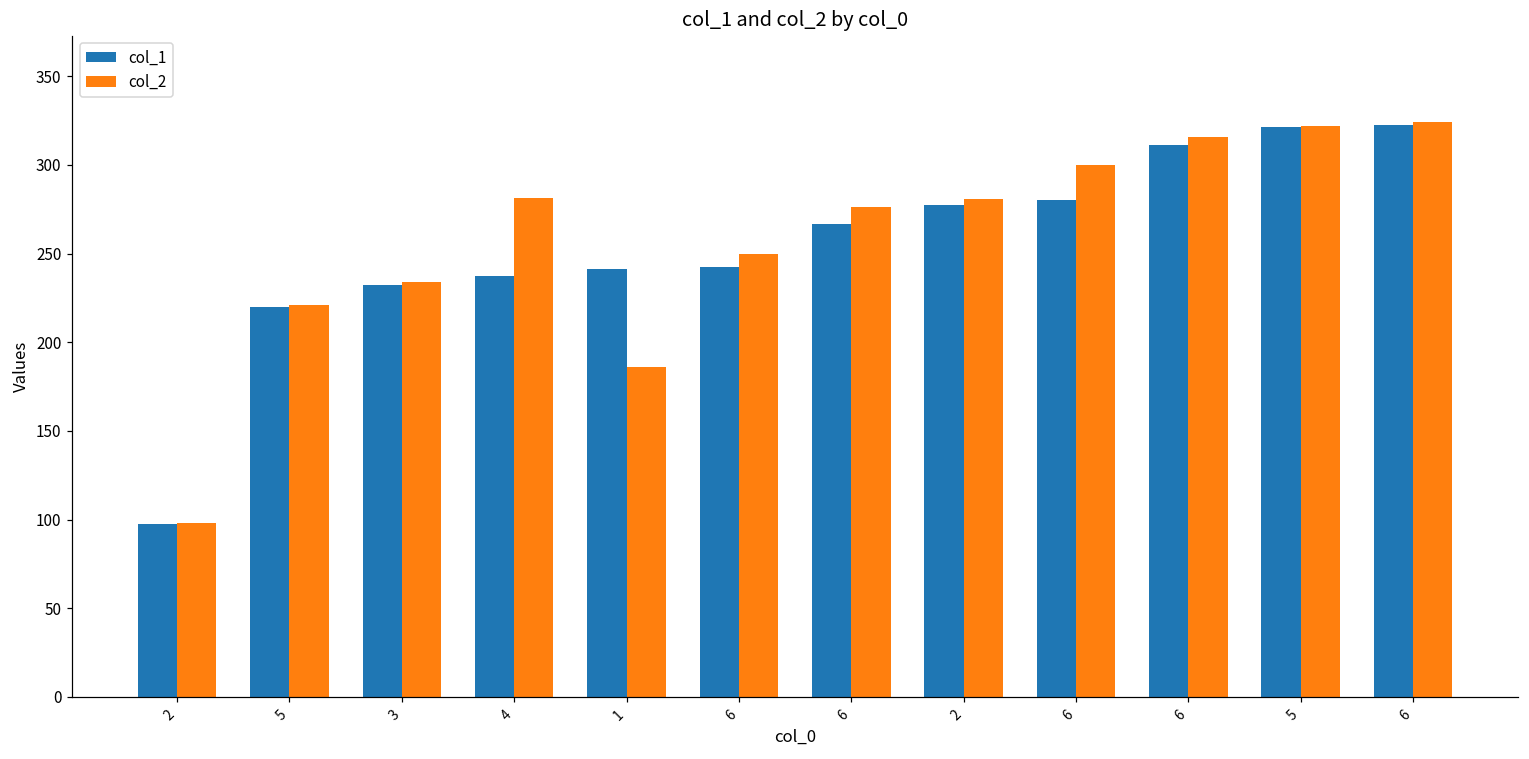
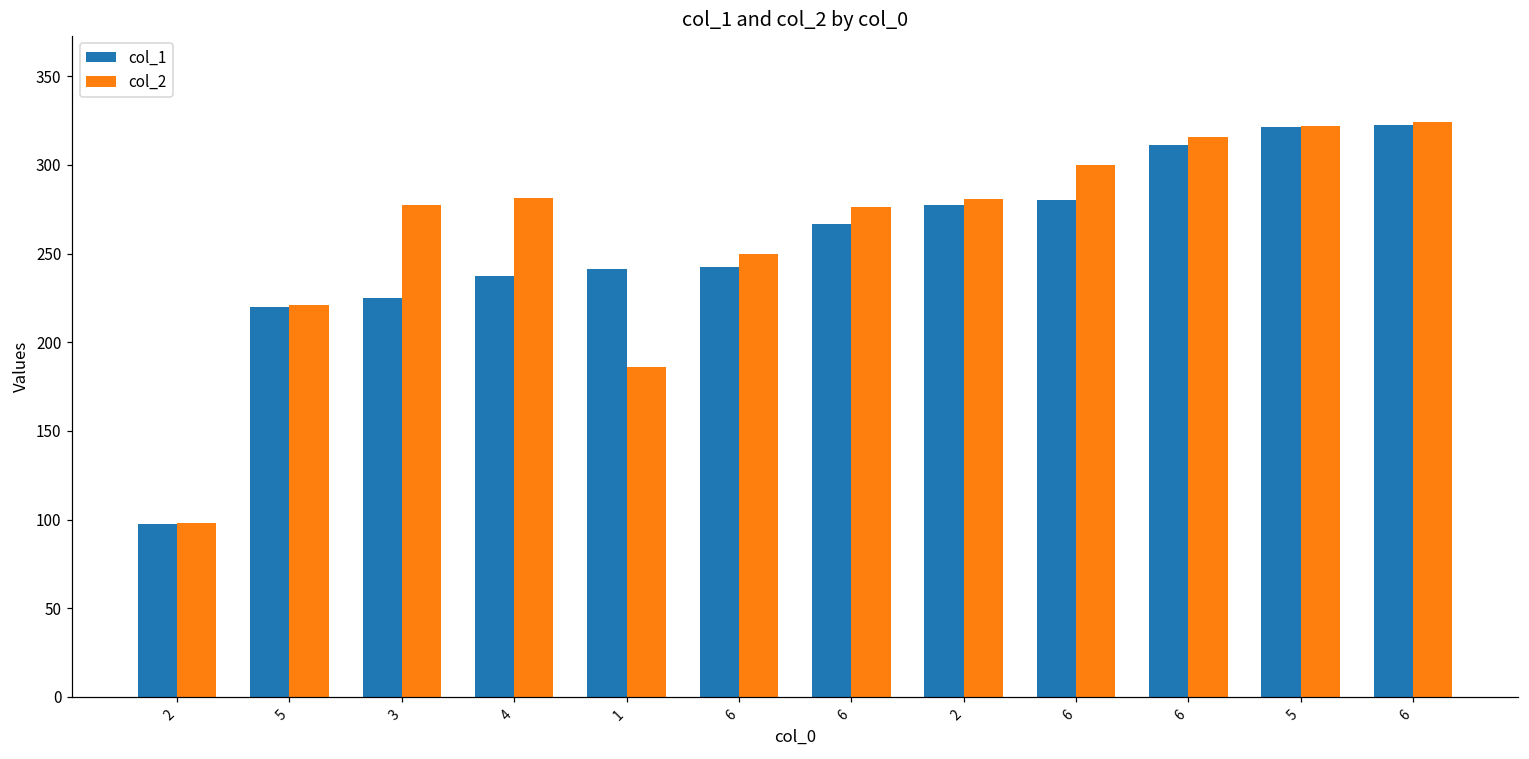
  {
    "col_1": {
-     "3": 233,
+     "3": 225,
      "4": 237,
      "1": 242
    },
    "col_2": {
-     "3": 234,
+     "3": 277,
      "4": 281,
      "1": 186
    }
  }
